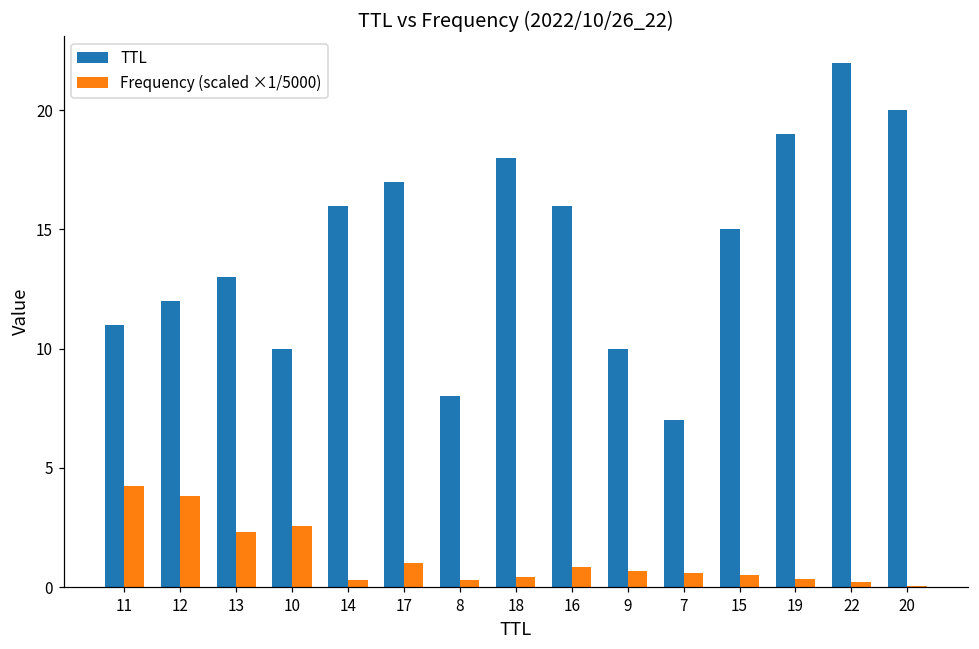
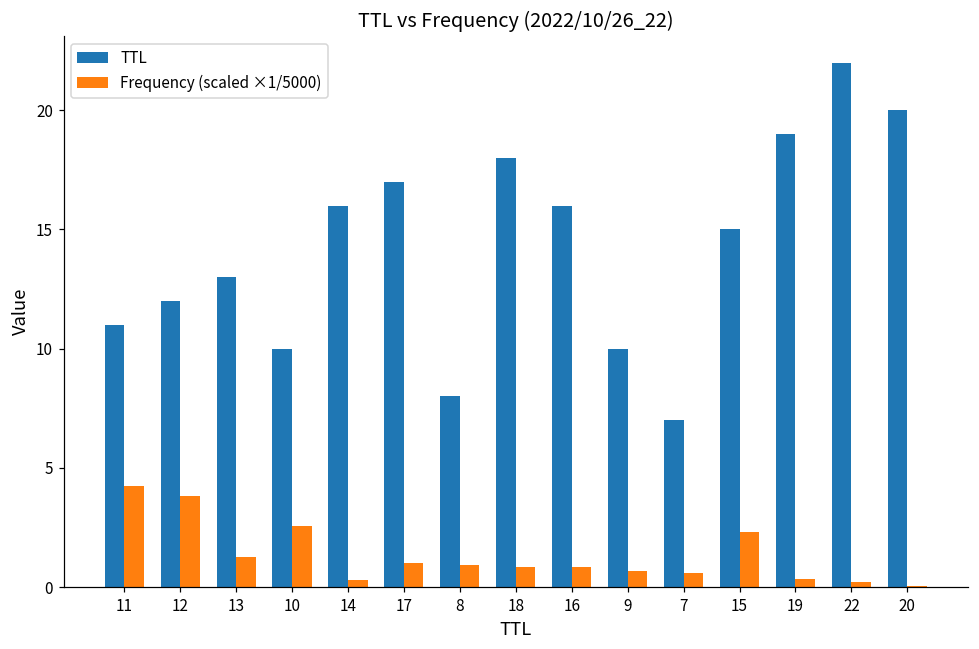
  {
    "TTL": {
      "11": 11.0,
      "12": 12.0,
      "13": 13.0,
      "10": 10.0,
      "14": 16.0,
      "17": 17.0,
      "8": 8.0,
      "18": 18.0,
      "16": 16.0,
      "9": 10.0,
      "7": 7.0,
      "15": 15.0,
      "19": 19.0,
      "22": 22.0,
      "20": 20.0
    },
    "Frequency (scaled ×1/5000)": {
      "11": 4.2,
      "12": 3.8,
-     "13": 2.3,
+     "13": 1.3,
      "10": 2.6,
      "14": 0.3,
      "17": 1.0,
-     "8": 0.3,
-     "18": 0.4,
+     "8": 0.9,
+     "18": 0.9,
      "16": 0.8,
      "9": 0.7,
      "7": 0.6,
-     "15": 0.5,
+     "15": 2.3,
      "19": 0.3,
      "22": 0.2
    }
  }
